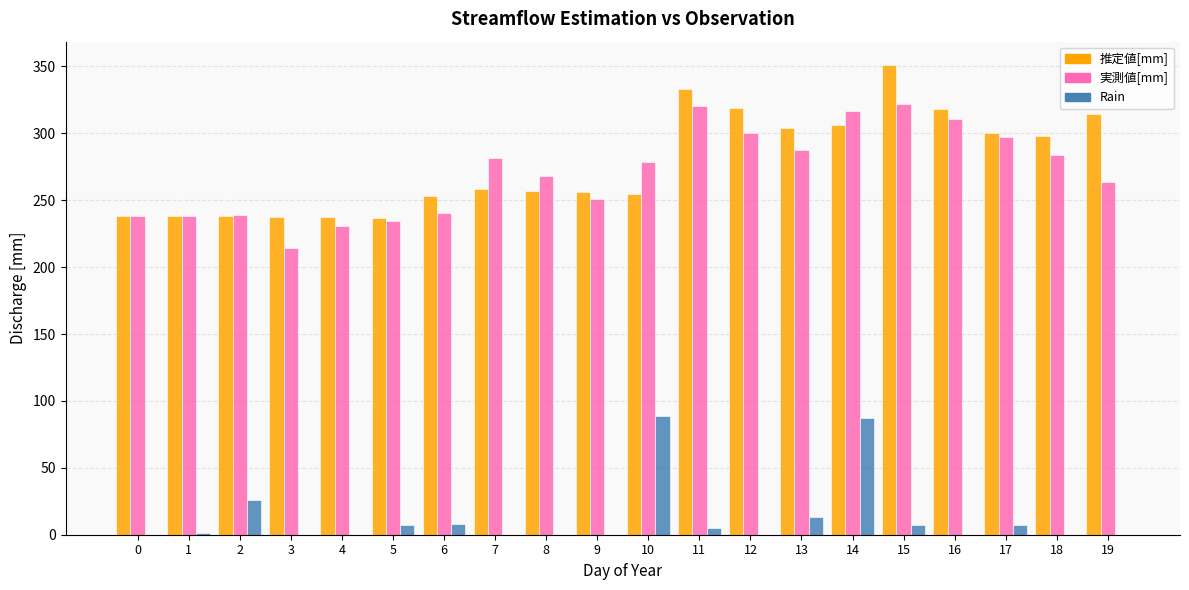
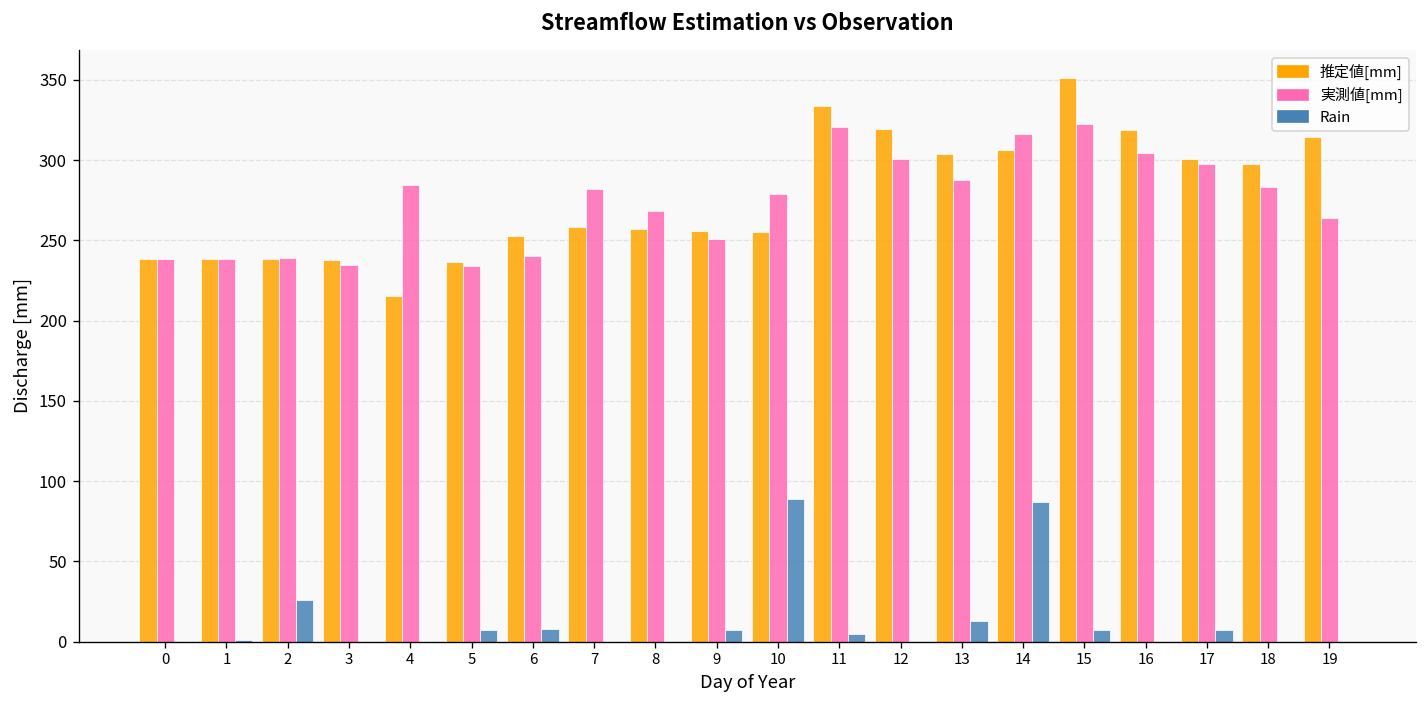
  {
    "推定値[mm]": {
      "0": 238,
      "1": 238,
      "2": 238,
      "3": 238,
-     "4": 237,
+     "4": 215,
      "5": 237,
      "6": 253,
      "7": 258,
      "8": 257,
      "9": 256,
      "10": 255,
      "11": 333,
      "12": 319,
      "13": 304,
      "14": 306,
      "15": 351,
      "16": 319,
      "17": 301,
      "18": 298,
      "19": 314
    },
    "実測値[mm]": {
      "0": 238,
      "1": 238,
      "2": 239,
-     "3": 214,
-     "4": 231,
+     "3": 235,
+     "4": 284,
      "5": 234,
      "6": 240,
      "7": 282,
      "8": 268,
      "9": 251,
      "10": 279,
      "11": 320,
      "12": 300,
      "13": 288,
      "14": 316,
      "15": 322,
-     "16": 311,
+     "16": 304,
      "17": 298,
      "18": 283,
      "19": 264
    },
    "Rain": {
      "0": 0,
      "2": 26,
      "3": 0,
      "4": 0,
      "5": 7,
      "6": 8,
      "7": 0,
      "8": 0,
-     "9": 0,
+     "9": 7,
      "10": 89,
      "11": 5,
      "12": 0,
      "13": 13,
      "14": 87,
      "15": 7,
      "16": 0,
      "17": 7,
      "18": 0,
      "19": 0
    }
  }
